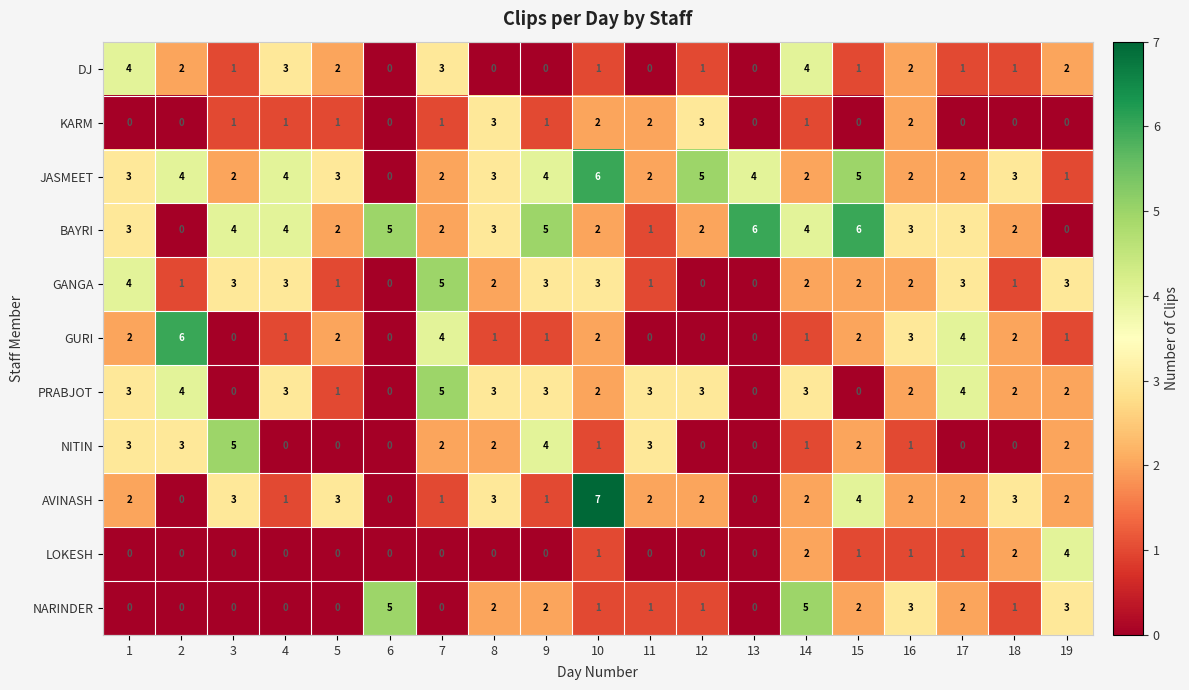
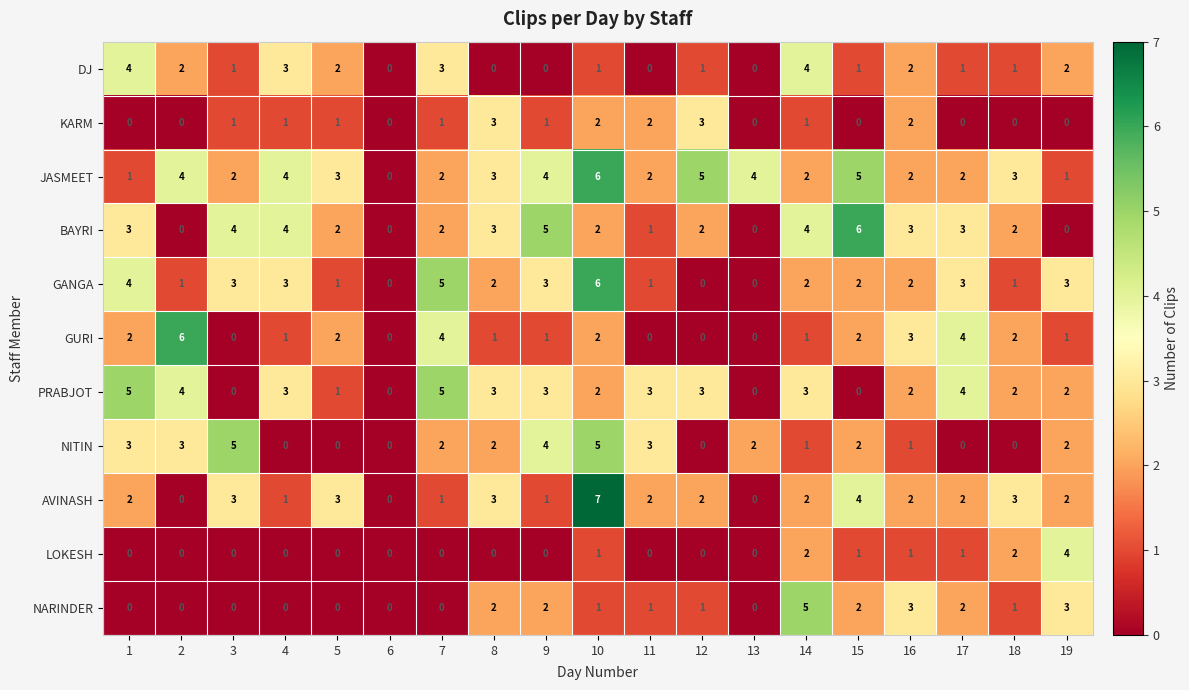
  {
    "JASMEET": {
-     "1": 3,
+     "1": 1,
      "2": 4,
      "3": 2,
      "4": 4,
      "5": 3,
      "6": 0,
      "7": 2,
      "8": 3,
      "9": 4,
      "10": 6,
      "11": 2,
      "12": 5,
      "13": 4,
      "14": 2,
      "15": 5,
      "16": 2,
      "17": 2,
      "18": 3,
      "19": 1
    },
    "BAYRI": {
      "1": 3,
      "2": 0,
      "3": 4,
      "4": 4,
      "5": 2,
-     "6": 5,
+     "6": 0,
      "7": 2,
      "8": 3,
      "9": 5,
      "10": 2,
      "11": 1,
      "12": 2,
-     "13": 6,
+     "13": 0,
      "14": 4,
      "15": 6,
      "16": 3,
      "17": 3,
      "18": 2,
      "19": 0
    },
    "GANGA": {
      "1": 4,
      "2": 1,
      "3": 3,
      "4": 3,
      "5": 1,
      "6": 0,
      "7": 5,
      "8": 2,
      "9": 3,
-     "10": 3,
+     "10": 6,
      "11": 1,
      "12": 0,
      "13": 0,
      "14": 2,
      "15": 2,
      "16": 2,
      "17": 3,
      "18": 1,
      "19": 3
    },
    "PRABJOT": {
-     "1": 3,
+     "1": 5,
      "2": 4,
      "3": 0,
      "4": 3,
      "5": 1,
      "6": 0,
      "7": 5,
      "8": 3,
      "9": 3,
      "10": 2,
      "11": 3,
      "12": 3,
      "13": 0,
      "14": 3,
      "15": 0,
      "16": 2,
      "17": 4,
      "18": 2,
      "19": 2
    },
    "NITIN": {
      "1": 3,
      "2": 3,
      "3": 5,
      "4": 0,
      "5": 0,
      "6": 0,
      "7": 2,
      "8": 2,
      "9": 4,
-     "10": 1,
+     "10": 5,
      "11": 3,
      "12": 0,
-     "13": 0,
+     "13": 2,
      "14": 1,
      "15": 2,
      "16": 1,
      "17": 0,
      "18": 0,
      "19": 2
    },
    "NARINDER": {
      "1": 0,
      "2": 0,
      "3": 0,
      "4": 0,
      "5": 0,
-     "6": 5,
+     "6": 0,
      "7": 0,
      "8": 2,
      "9": 2,
      "10": 1,
      "11": 1,
      "12": 1,
      "13": 0,
      "14": 5,
      "15": 2,
      "16": 3,
      "17": 2,
      "18": 1,
      "19": 3
    }
  }
